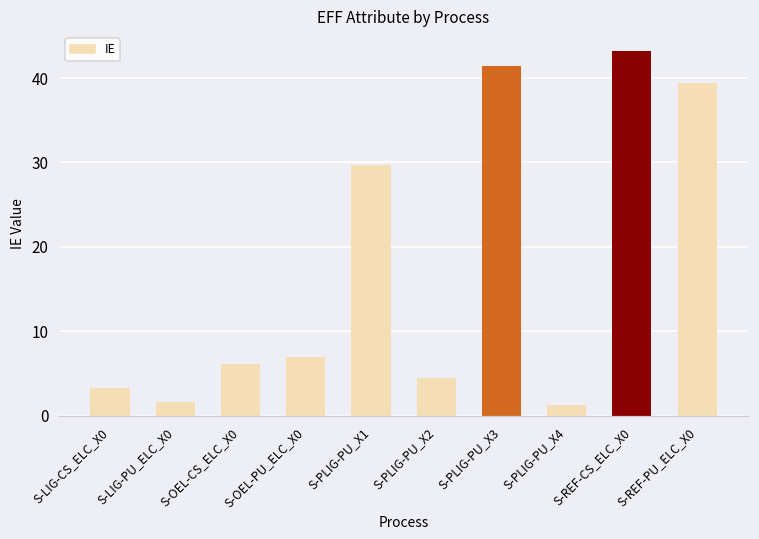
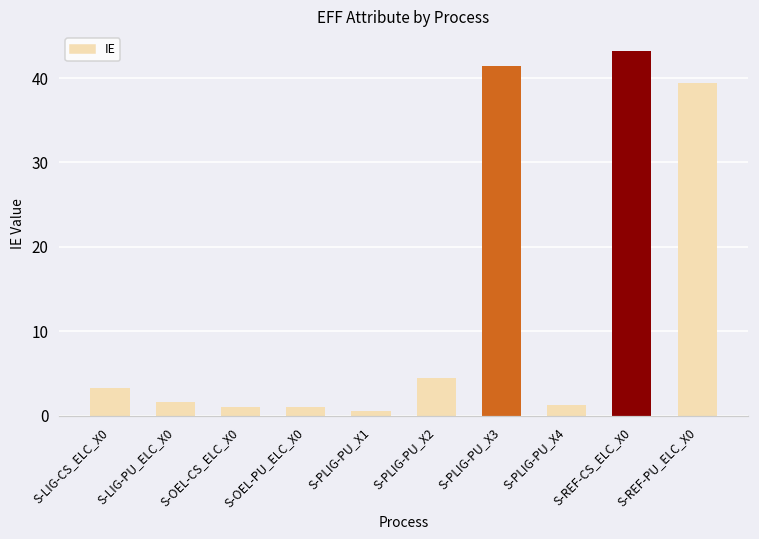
  {
    "S-LIG-CS_ELC_X0": 3,
    "S-LIG-PU_ELC_X0": 2,
-   "S-OEL-CS_ELC_X0": 6,
-   "S-OEL-PU_ELC_X0": 7,
-   "S-PLIG-PU_X1": 30,
+   "S-OEL-CS_ELC_X0": 1,
+   "S-OEL-PU_ELC_X0": 1,
+   "S-PLIG-PU_X1": 0,
    "S-PLIG-PU_X2": 4,
    "S-PLIG-PU_X3": 41,
    "S-PLIG-PU_X4": 1,
    "S-REF-CS_ELC_X0": 43,
    "S-REF-PU_ELC_X0": 39
  }
